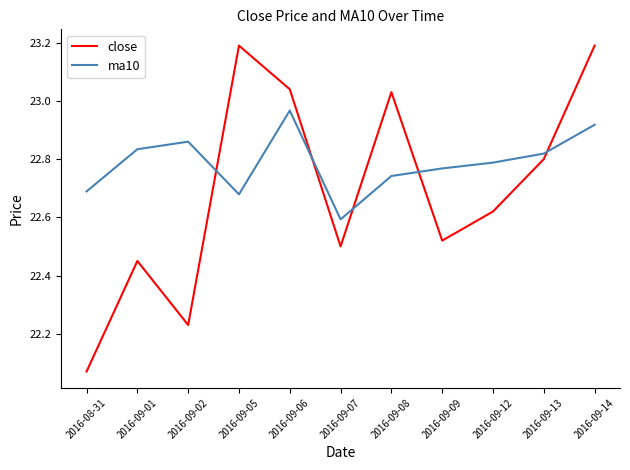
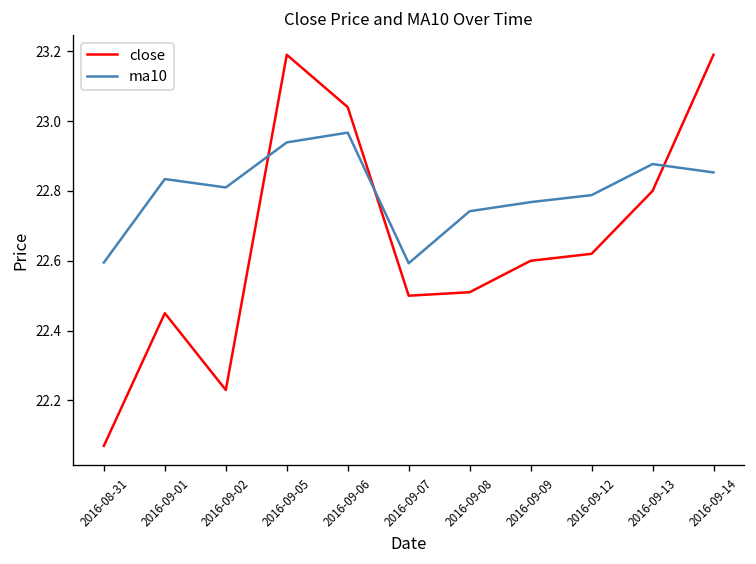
  {
    "close": {
      "2016-08-31": 22.07,
      "2016-09-01": 22.45,
      "2016-09-02": 22.23,
      "2016-09-05": 23.19,
      "2016-09-06": 23.04,
      "2016-09-07": 22.50,
-     "2016-09-08": 23.03,
-     "2016-09-09": 22.52,
+     "2016-09-08": 22.51,
+     "2016-09-09": 22.60,
      "2016-09-12": 22.62,
      "2016-09-13": 22.80,
      "2016-09-14": 23.19
    },
    "ma10": {
-     "2016-08-31": 22.69,
+     "2016-08-31": 22.60,
      "2016-09-01": 22.83,
-     "2016-09-02": 22.86,
-     "2016-09-05": 22.68,
+     "2016-09-02": 22.81,
+     "2016-09-05": 22.94,
      "2016-09-06": 22.97,
      "2016-09-07": 22.59,
      "2016-09-08": 22.74,
      "2016-09-09": 22.77,
      "2016-09-12": 22.79,
-     "2016-09-13": 22.82,
-     "2016-09-14": 22.92
+     "2016-09-13": 22.88,
+     "2016-09-14": 22.85
    }
  }
